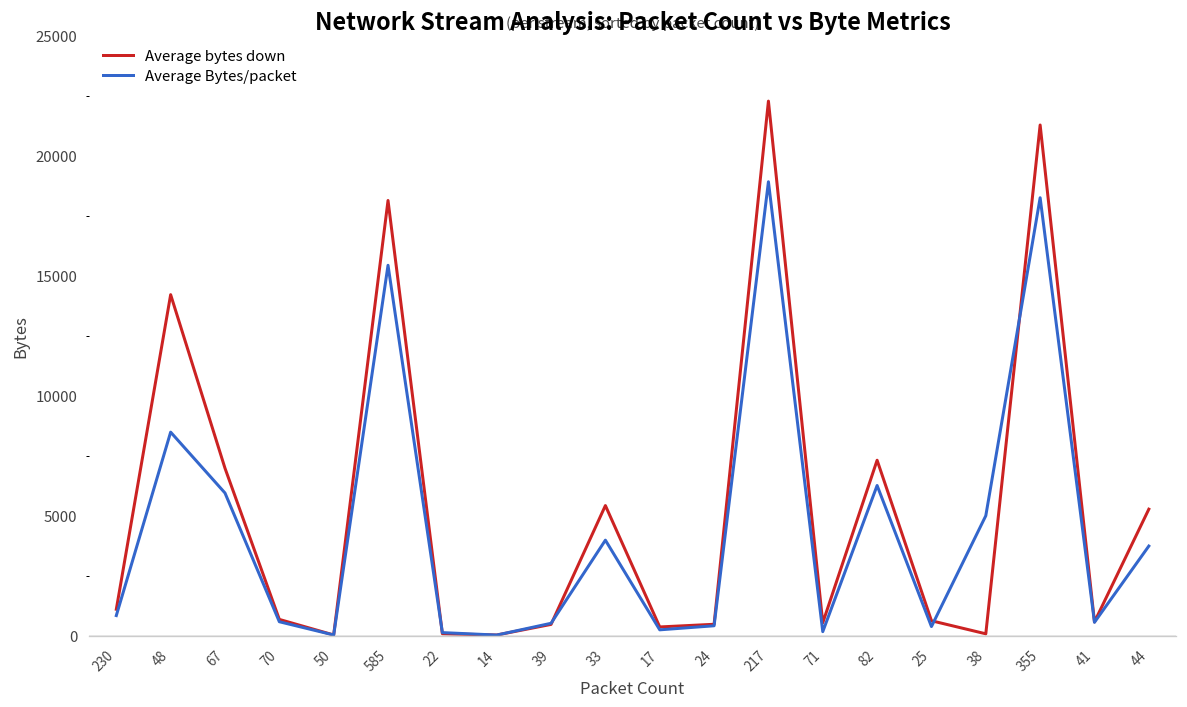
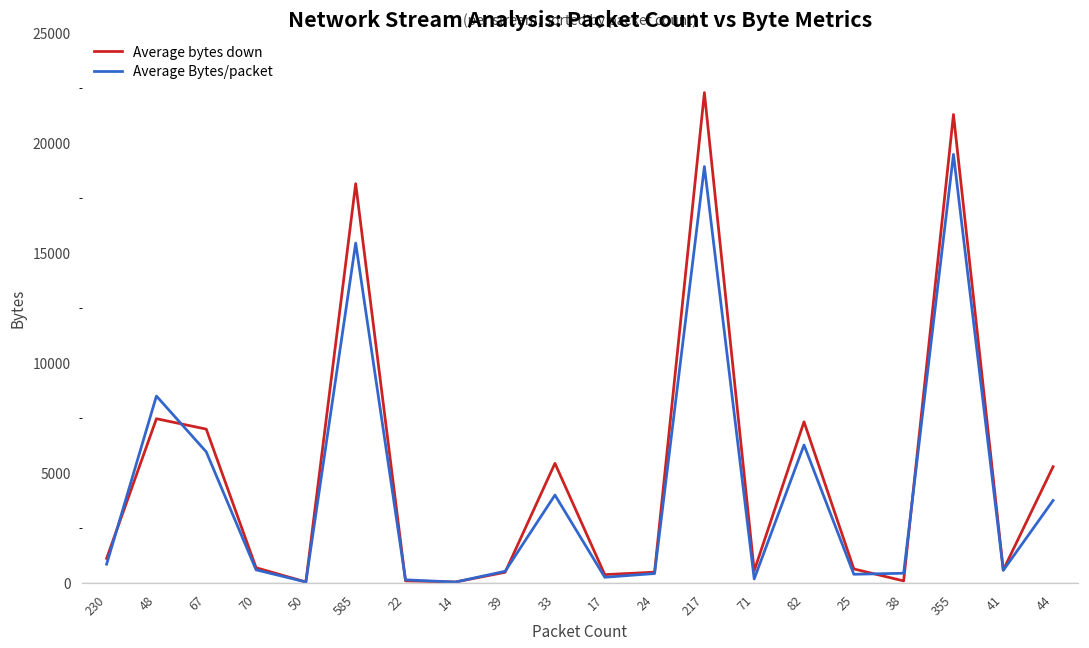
  {
    "Average bytes down": {
      "230": 1100,
-     "48": 14200,
+     "48": 7500,
      "67": 7000,
      "585": 18100,
      "33": 5400,
      "217": 22300,
      "71": 500,
      "82": 7300,
      "25": 600,
      "38": 100,
      "355": 21300,
      "44": 5300
    },
    "Average Bytes/packet": {
      "230": 800,
      "48": 8500,
      "67": 5900,
      "585": 15400,
      "33": 4000,
      "217": 18900,
      "71": 200,
      "82": 6300,
      "25": 400,
-     "38": 5000,
-     "355": 18200,
+     "38": 400,
+     "355": 19500,
      "44": 3700
    }
  }
